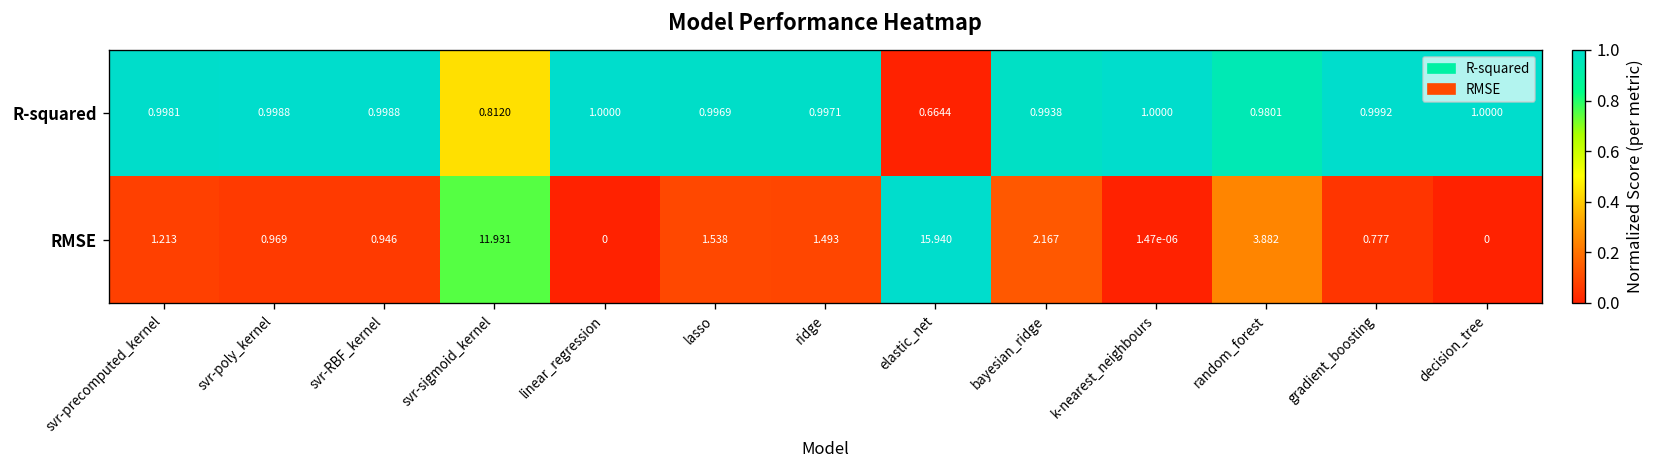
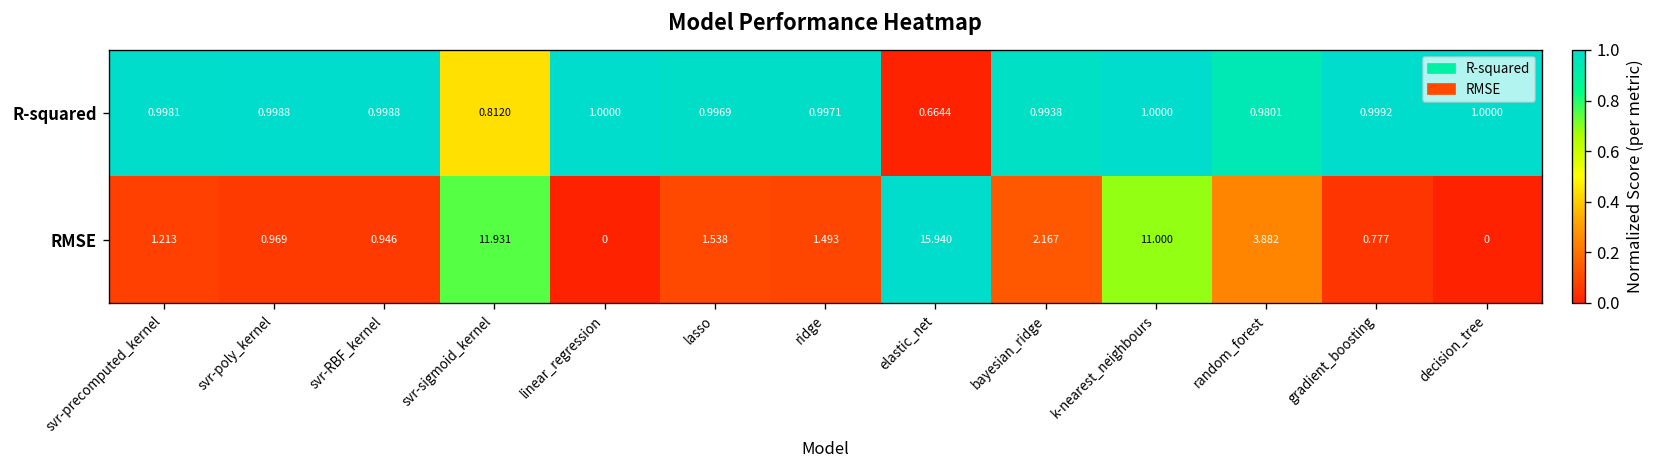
  {
    "R-squared": {
      "svr-precomputed_kernel": "0.9981",
      "svr-poly_kernel": "0.9988",
      "svr-RBF_kernel": "0.9988",
      "svr-sigmoid_kernel": "0.8120",
      "linear_regression": "1.0000",
      "lasso": "0.9969",
      "ridge": "0.9971",
      "elastic_net": "0.6644",
      "bayesian_ridge": "0.9938",
      "k-nearest_neighbours": "1.0000",
      "random_forest": "0.9801",
      "gradient_boosting": "0.9992",
      "decision_tree": "1.0000"
    },
    "RMSE": {
      "svr-precomputed_kernel": "1.213",
      "svr-poly_kernel": "0.969",
      "svr-RBF_kernel": "0.946",
      "svr-sigmoid_kernel": "11.931",
      "linear_regression": "0",
      "lasso": "1.538",
      "ridge": "1.493",
      "elastic_net": "15.940",
      "bayesian_ridge": "2.167",
-     "k-nearest_neighbours": "1.47e-06",
+     "k-nearest_neighbours": "11.000",
      "random_forest": "3.882",
      "gradient_boosting": "0.777",
      "decision_tree": "0"
    }
  }
